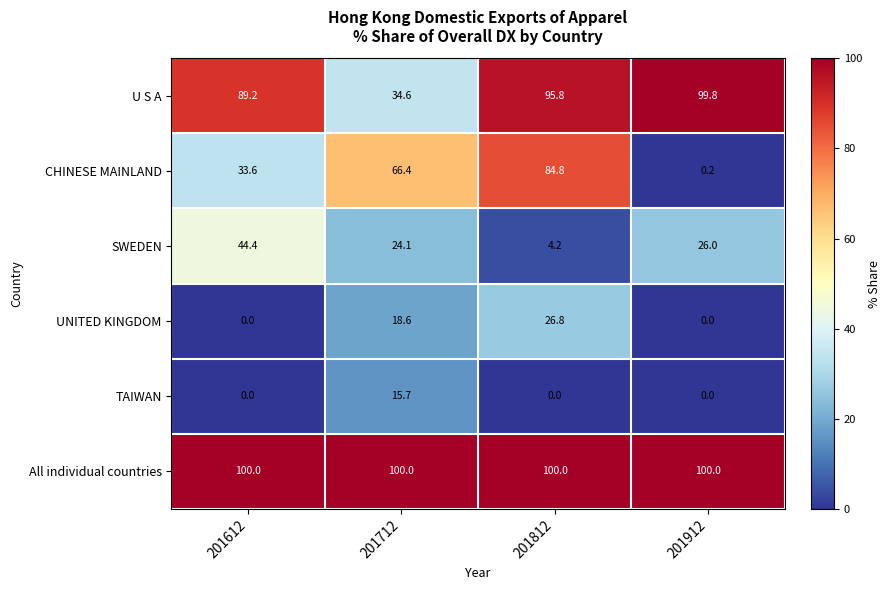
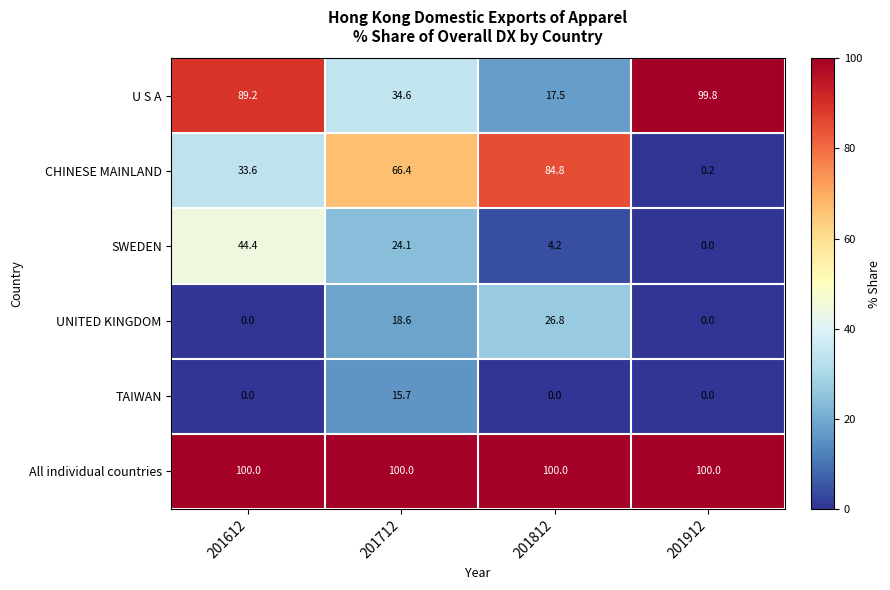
  {
    "U S A": {
      "201612": 89.2,
      "201712": 34.6,
-     "201812": 95.8,
+     "201812": 17.5,
      "201912": 99.8
    },
    "CHINESE MAINLAND": {
      "201612": 33.6,
      "201712": 66.4,
      "201812": 84.8,
      "201912": 0.2
    },
    "SWEDEN": {
      "201612": 44.4,
      "201712": 24.1,
      "201812": 4.2,
-     "201912": 26.0
+     "201912": 0.0
    },
    "UNITED KINGDOM": {
      "201612": 0.0,
      "201712": 18.6,
      "201812": 26.8,
      "201912": 0.0
    },
    "TAIWAN": {
      "201612": 0.0,
      "201712": 15.7,
      "201812": 0.0,
      "201912": 0.0
    },
    "All individual countries": {
      "201612": 100.0,
      "201712": 100.0,
      "201812": 100.0,
      "201912": 100.0
    }
  }
